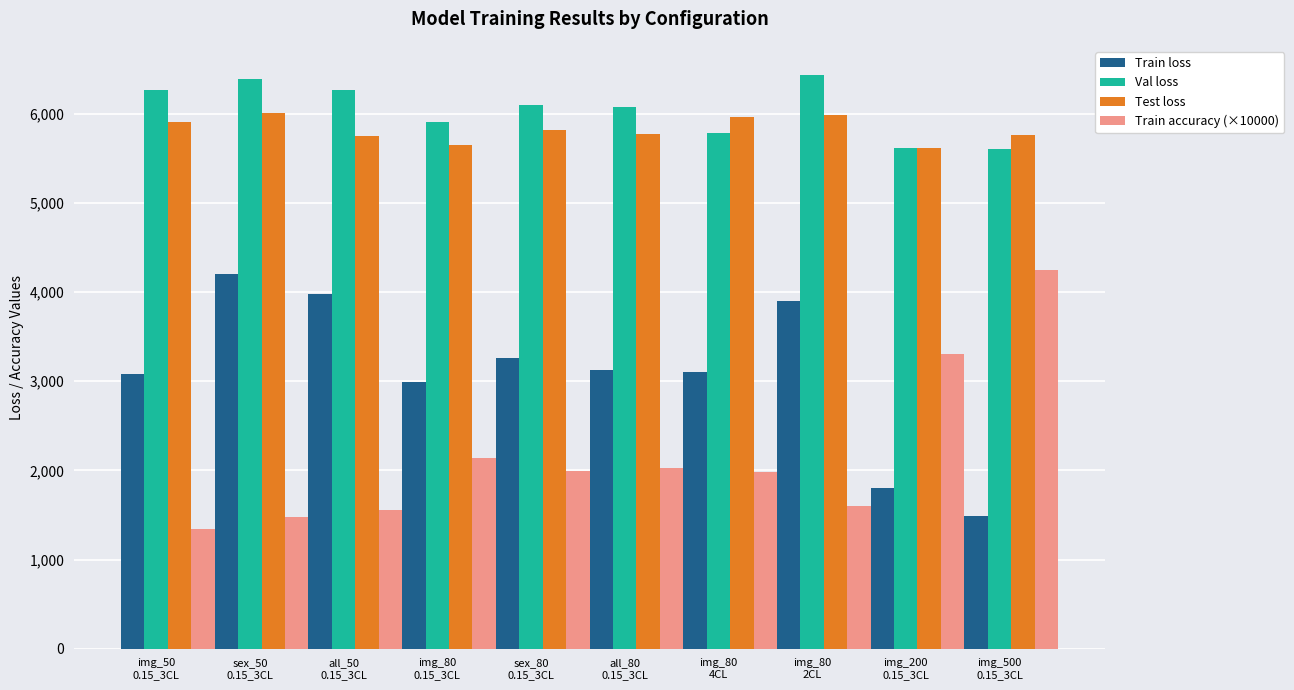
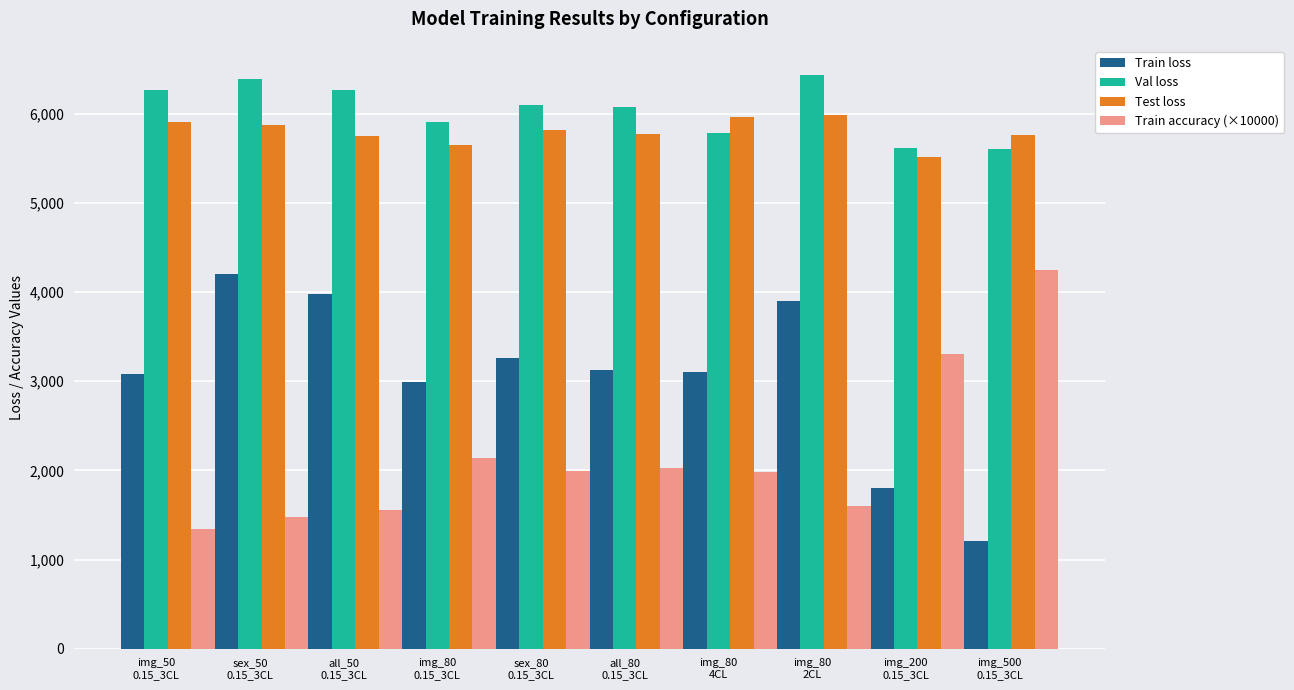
  {
    "Train loss": {
      "img_50 0.15_3CL": "3,100",
      "sex_50 0.15_3CL": "4,200",
      "all_50 0.15_3CL": "4,000",
      "img_80 0.15_3CL": "3,000",
      "sex_80 0.15_3CL": "3,300",
      "all_80 0.15_3CL": "3,100",
      "img_80 4CL": "3,100",
      "img_80 2CL": "3,900",
      "img_200 0.15_3CL": "1,800",
-     "img_500 0.15_3CL": "1,500"
+     "img_500 0.15_3CL": "1,200"
    },
    "Val loss": {
      "img_50 0.15_3CL": "6,300",
      "sex_50 0.15_3CL": "6,400",
      "all_50 0.15_3CL": "6,300",
      "img_80 0.15_3CL": "5,900",
      "sex_80 0.15_3CL": "6,100",
      "all_80 0.15_3CL": "6,100",
      "img_80 4CL": "5,800",
      "img_80 2CL": "6,400",
      "img_200 0.15_3CL": "5,600",
      "img_500 0.15_3CL": "5,600"
    },
    "Test loss": {
      "img_50 0.15_3CL": "5,900",
-     "sex_50 0.15_3CL": "6,000",
+     "sex_50 0.15_3CL": "5,900",
      "all_50 0.15_3CL": "5,700",
      "img_80 0.15_3CL": "5,600",
      "sex_80 0.15_3CL": "5,800",
      "all_80 0.15_3CL": "5,800",
      "img_80 4CL": "6,000",
      "img_80 2CL": "6,000",
-     "img_200 0.15_3CL": "5,600",
+     "img_200 0.15_3CL": "5,500",
      "img_500 0.15_3CL": "5,800"
    }
  }
